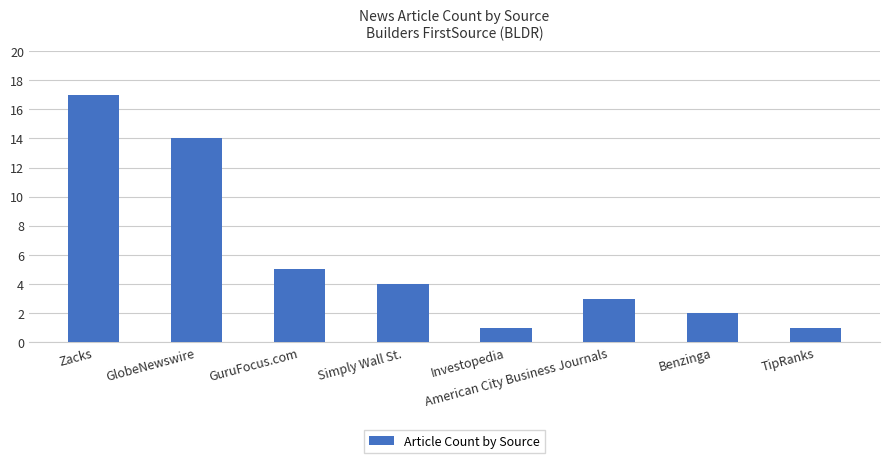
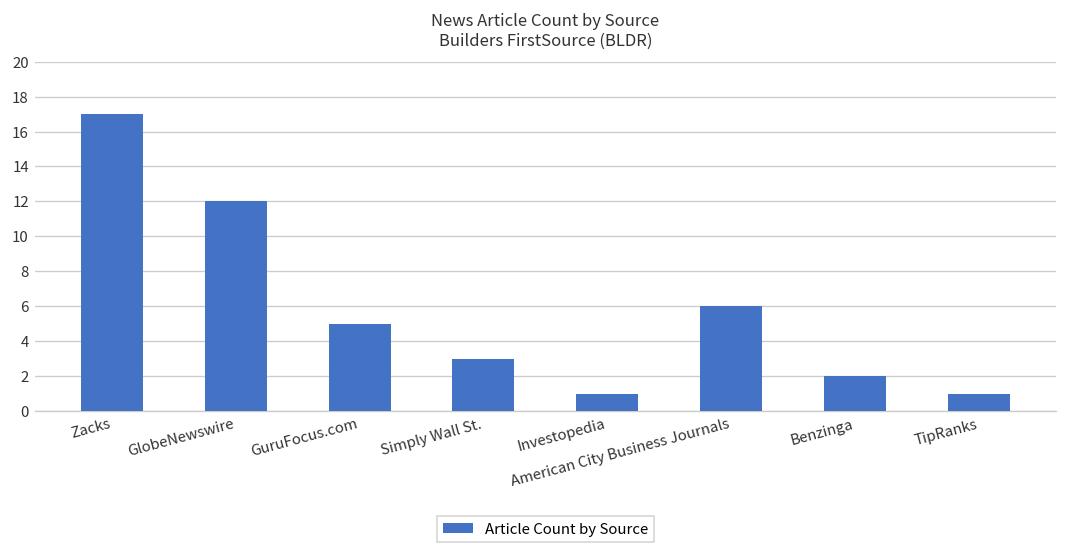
  {
    "Zacks": 17,
-   "GlobeNewswire": 14,
+   "GlobeNewswire": 12,
    "GuruFocus.com": 5,
-   "Simply Wall St.": 4,
+   "Simply Wall St.": 3,
    "Investopedia": 1,
-   "American City Business Journals": 3,
+   "American City Business Journals": 6,
    "Benzinga": 2,
    "TipRanks": 1
  }
